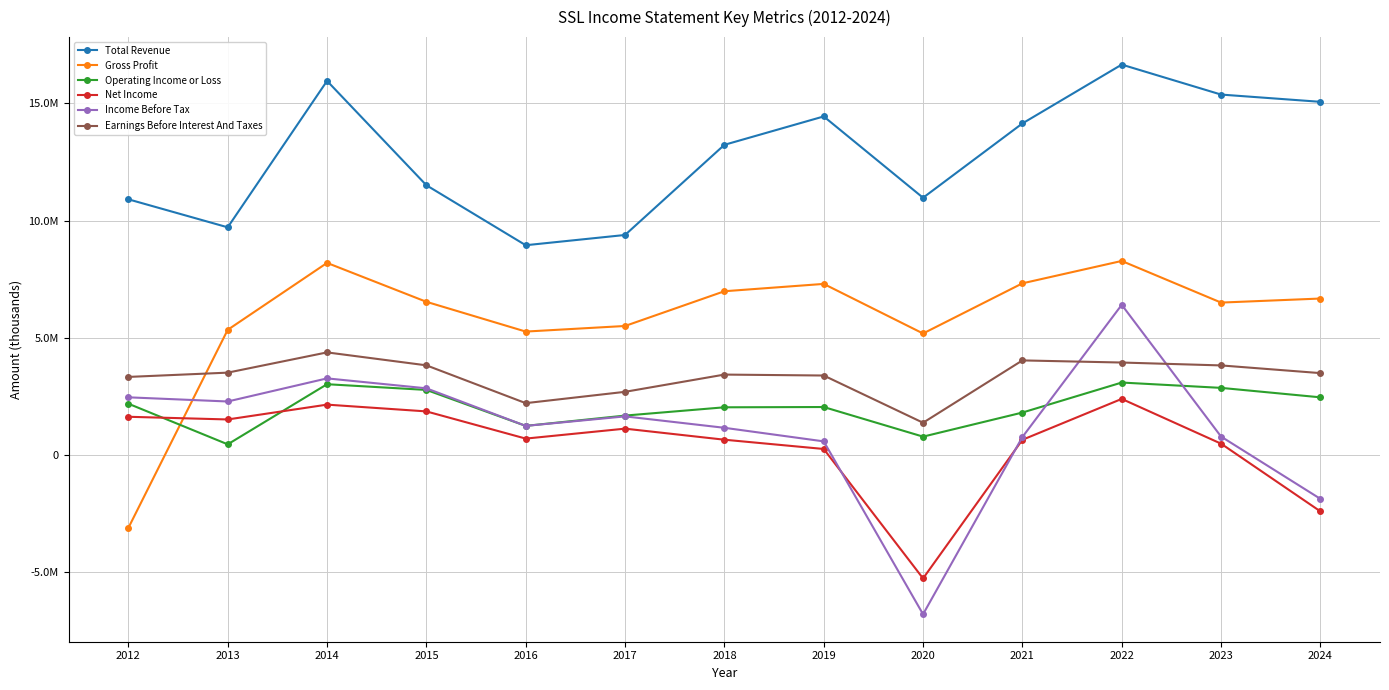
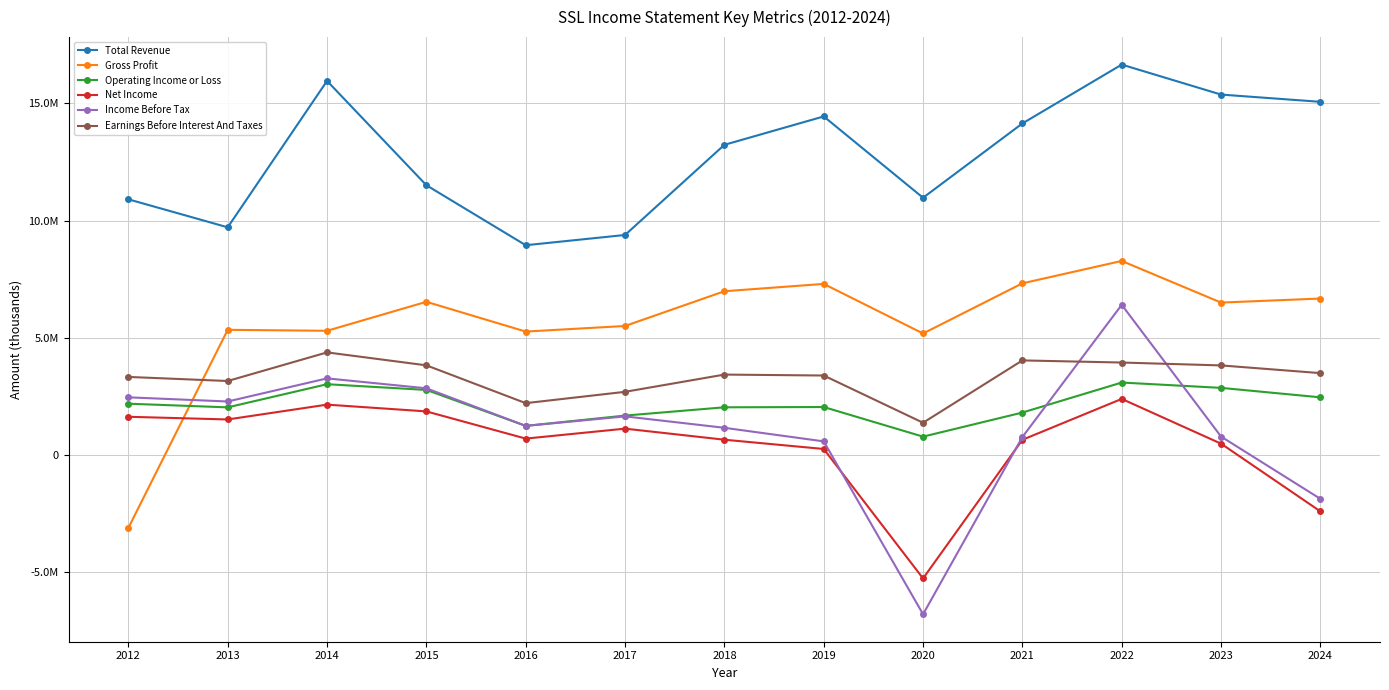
  {
    "Total Revenue": {
      "2012": 10900000,
      "2013": 9700000,
      "2014": 16000000,
      "2015": 11500000,
      "2016": 8900000,
      "2017": 9400000,
      "2018": 13200000,
      "2019": 14400000,
      "2020": 11000000,
      "2021": 14100000,
      "2022": 16700000,
      "2023": 15400000,
      "2024": 15100000
    },
    "Gross Profit": {
      "2012": -3100000,
      "2013": 5300000,
-     "2014": 8200000,
+     "2014": 5300000,
      "2015": 6500000,
      "2016": 5300000,
      "2017": 5500000,
      "2018": 7000000,
      "2019": 7300000,
      "2020": 5200000,
      "2021": 7300000,
      "2022": 8300000,
      "2023": 6500000,
      "2024": 6700000
    },
    "Operating Income or Loss": {
      "2012": 2200000,
-     "2013": 400000,
+     "2013": 2000000,
      "2014": 3000000,
      "2018": 2000000,
      "2019": 2000000,
      "2020": 800000,
      "2021": 1800000,
      "2022": 3100000,
      "2023": 2900000,
      "2024": 2400000
    },
    "Net Income": {
      "2012": 1600000,
      "2013": 1500000,
      "2014": 2100000,
      "2015": 1800000,
      "2016": 700000,
      "2017": 1100000,
      "2018": 600000,
      "2019": 200000,
      "2020": -5300000,
      "2021": 600000,
      "2022": 2400000,
      "2023": 500000,
      "2024": -2400000
    },
    "Income Before Tax": {
      "2012": 2400000,
      "2013": 2300000,
      "2014": 3300000,
      "2018": 1100000,
      "2019": 600000,
      "2020": -6800000,
      "2021": 800000,
      "2022": 6400000,
      "2023": 800000,
      "2024": -1900000
    },
    "Earnings Before Interest And Taxes": {
      "2012": 3300000,
-     "2013": 3500000,
+     "2013": 3100000,
      "2014": 4400000,
      "2015": 3800000,
      "2016": 2200000,
      "2017": 2700000,
      "2018": 3400000,
      "2019": 3400000,
      "2020": 1400000,
      "2021": 4000000,
      "2022": 3900000,
      "2023": 3800000,
      "2024": 3500000
    }
  }
